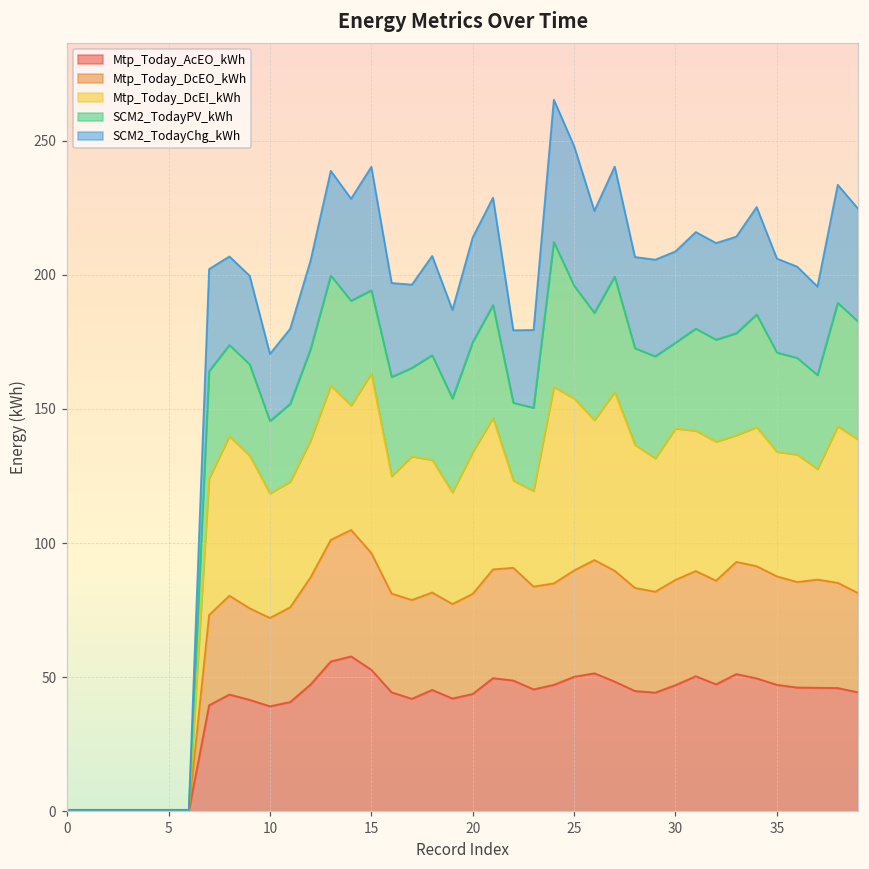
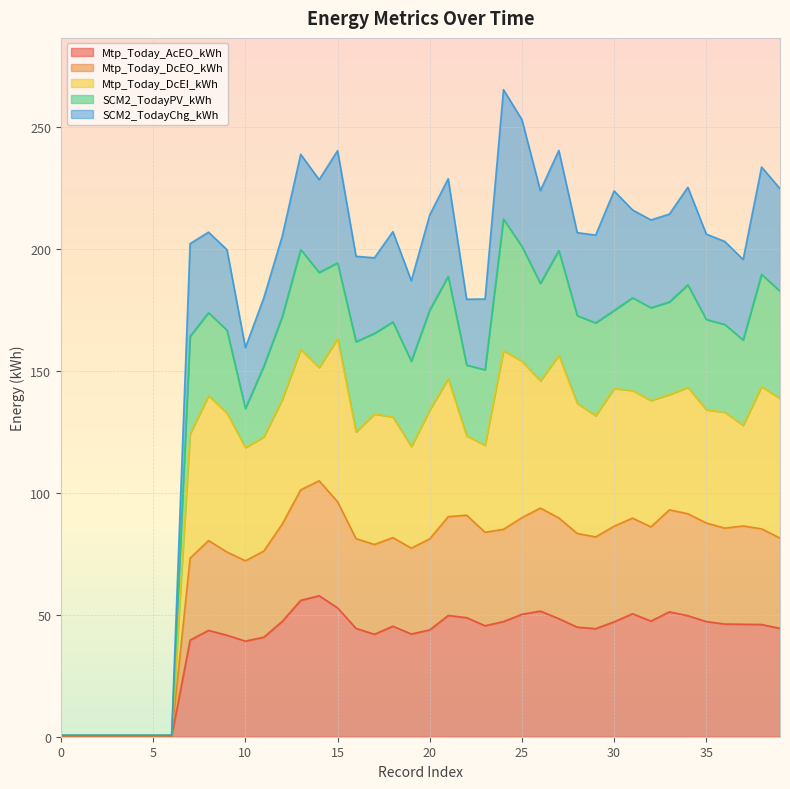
  {
    "SCM2_TodayPV_kWh": {
-     "10": 27,
+     "10": 16,
      "15": 31,
      "20": 41,
-     "25": 42,
+     "25": 47,
      "30": 32,
      "35": 37
    },
    "SCM2_TodayChg_kWh": {
      "10": 25,
      "15": 46,
      "20": 39,
      "25": 52,
-     "30": 34,
+     "30": 49,
      "35": 35
    }
  }
